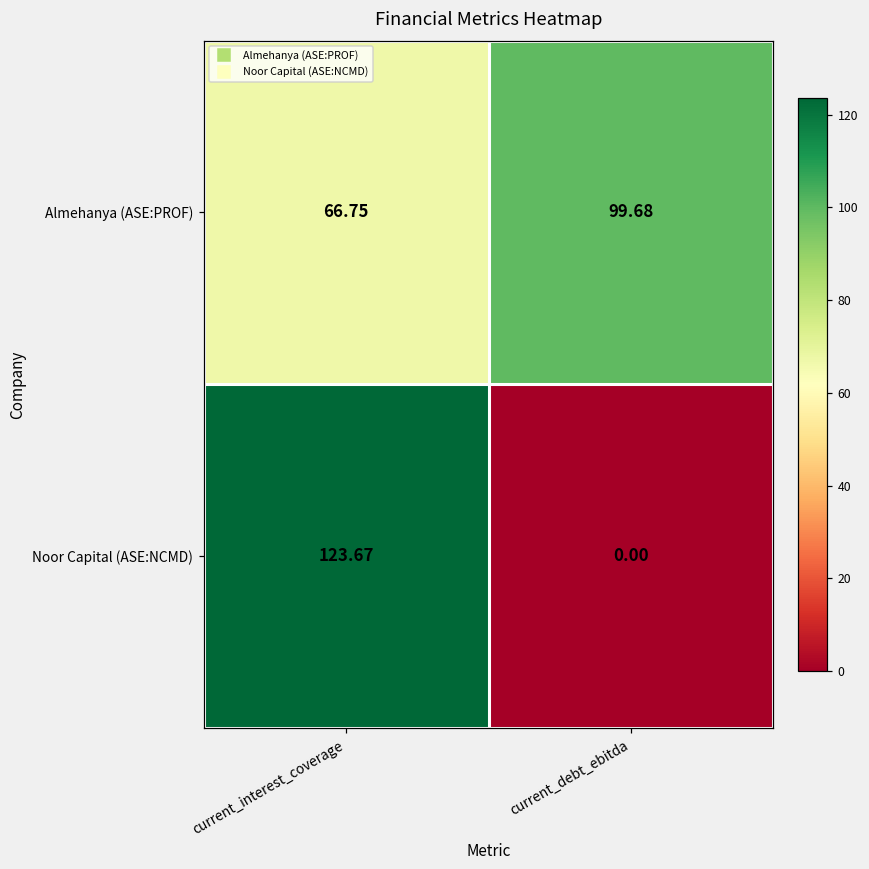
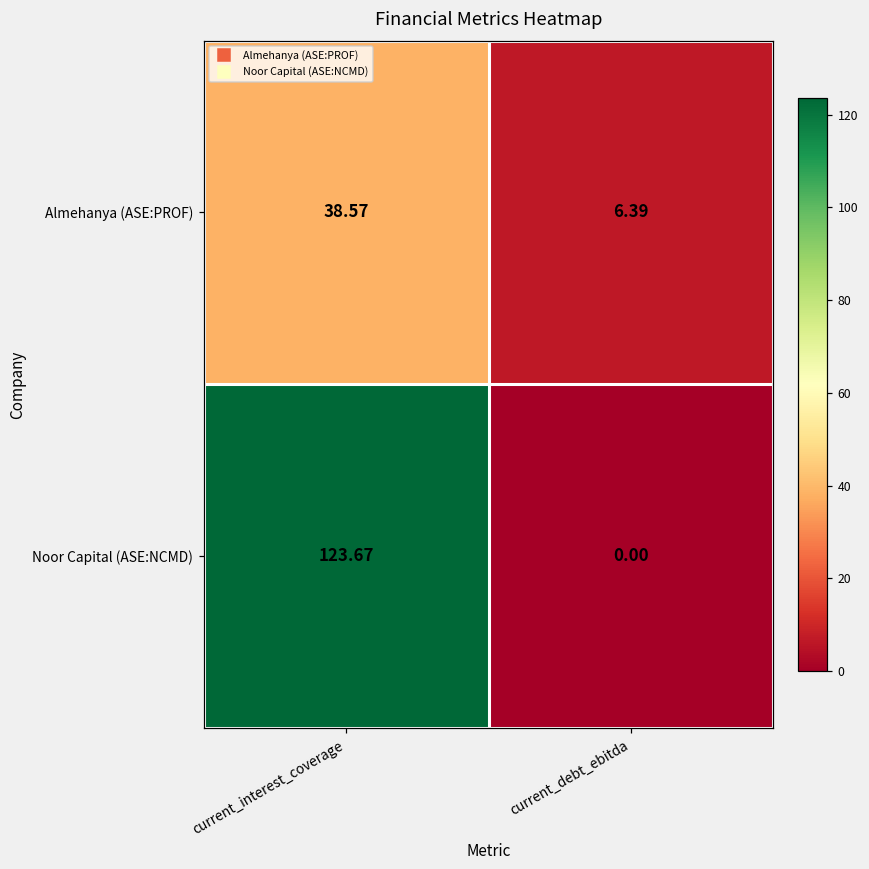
  {
    "Almehanya (ASE:PROF)": {
-     "current_interest_coverage": 66.75,
-     "current_debt_ebitda": 99.68
+     "current_interest_coverage": 38.57,
+     "current_debt_ebitda": 6.39
    },
    "Noor Capital (ASE:NCMD)": {
      "current_interest_coverage": 123.67,
      "current_debt_ebitda": 0.00
    }
  }
